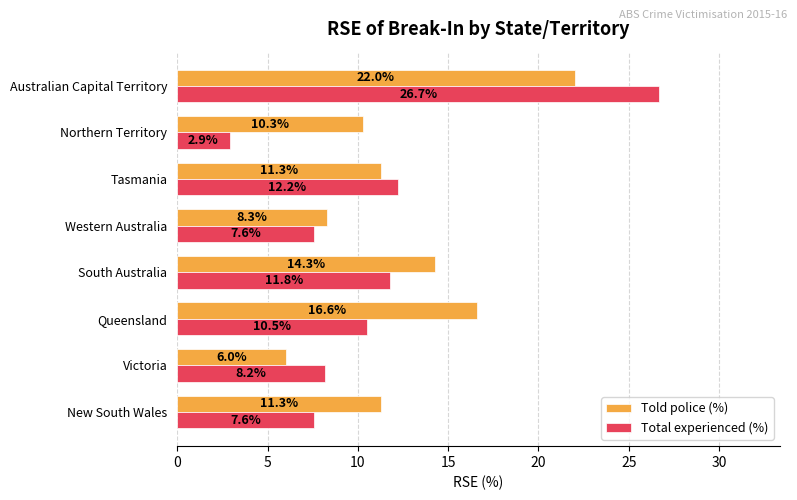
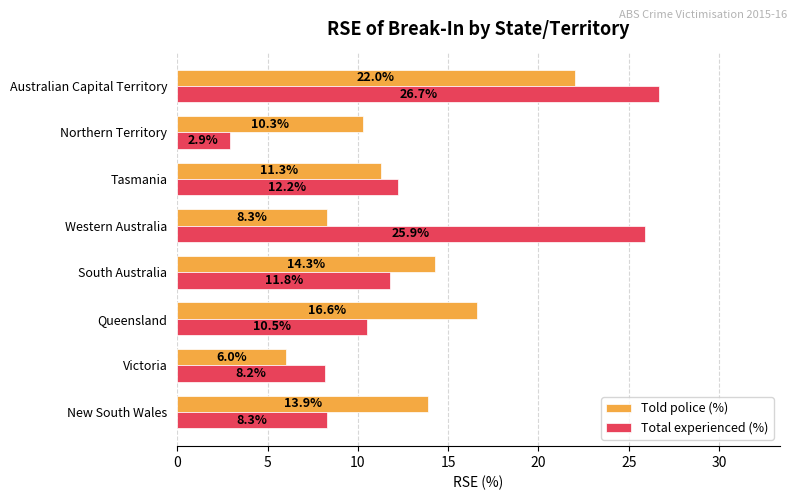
  {
    "Told police (%)": {
      "Australian Capital Territory": "22.0%",
      "Northern Territory": "10.3%",
      "Tasmania": "11.3%",
      "Western Australia": "8.3%",
      "South Australia": "14.3%",
      "Queensland": "16.6%",
      "Victoria": "6.0%",
-     "New South Wales": "11.3%"
+     "New South Wales": "13.9%"
    },
    "Total experienced (%)": {
      "Australian Capital Territory": "26.7%",
      "Northern Territory": "2.9%",
      "Tasmania": "12.2%",
-     "Western Australia": "7.6%",
+     "Western Australia": "25.9%",
      "South Australia": "11.8%",
      "Queensland": "10.5%",
      "Victoria": "8.2%",
-     "New South Wales": "7.6%"
+     "New South Wales": "8.3%"
    }
  }
